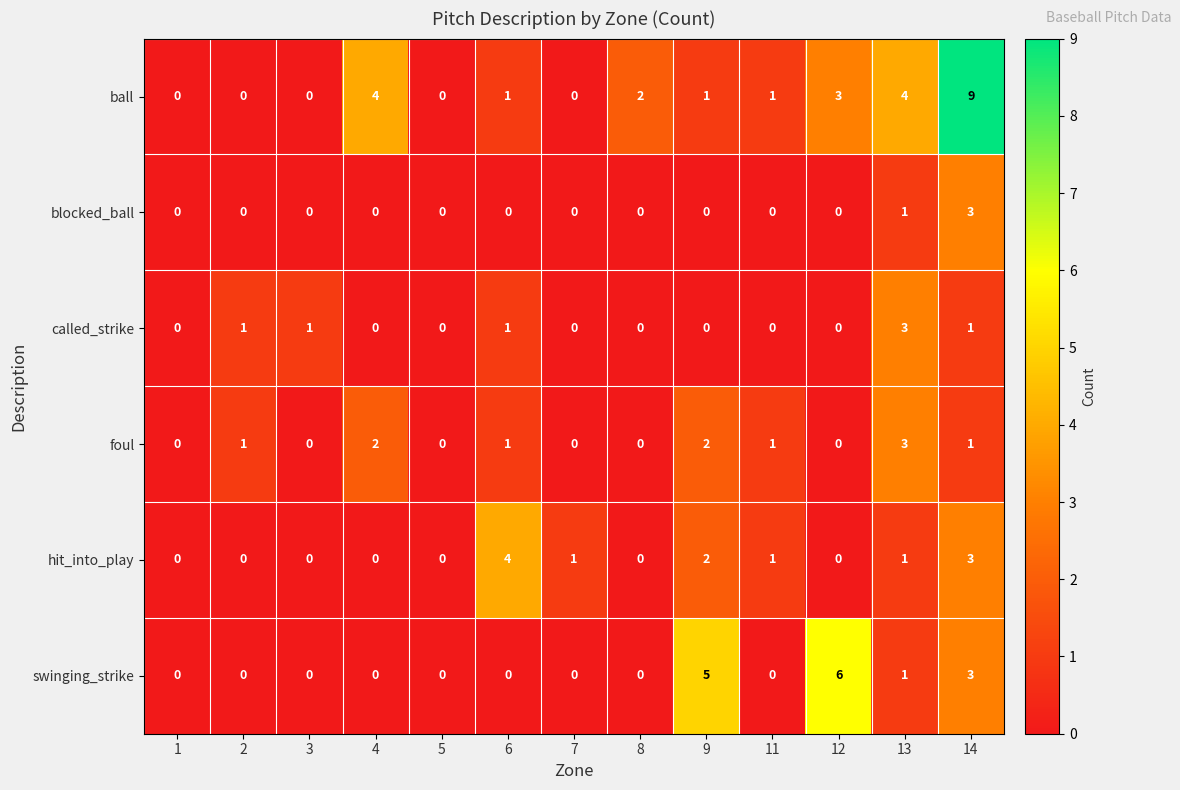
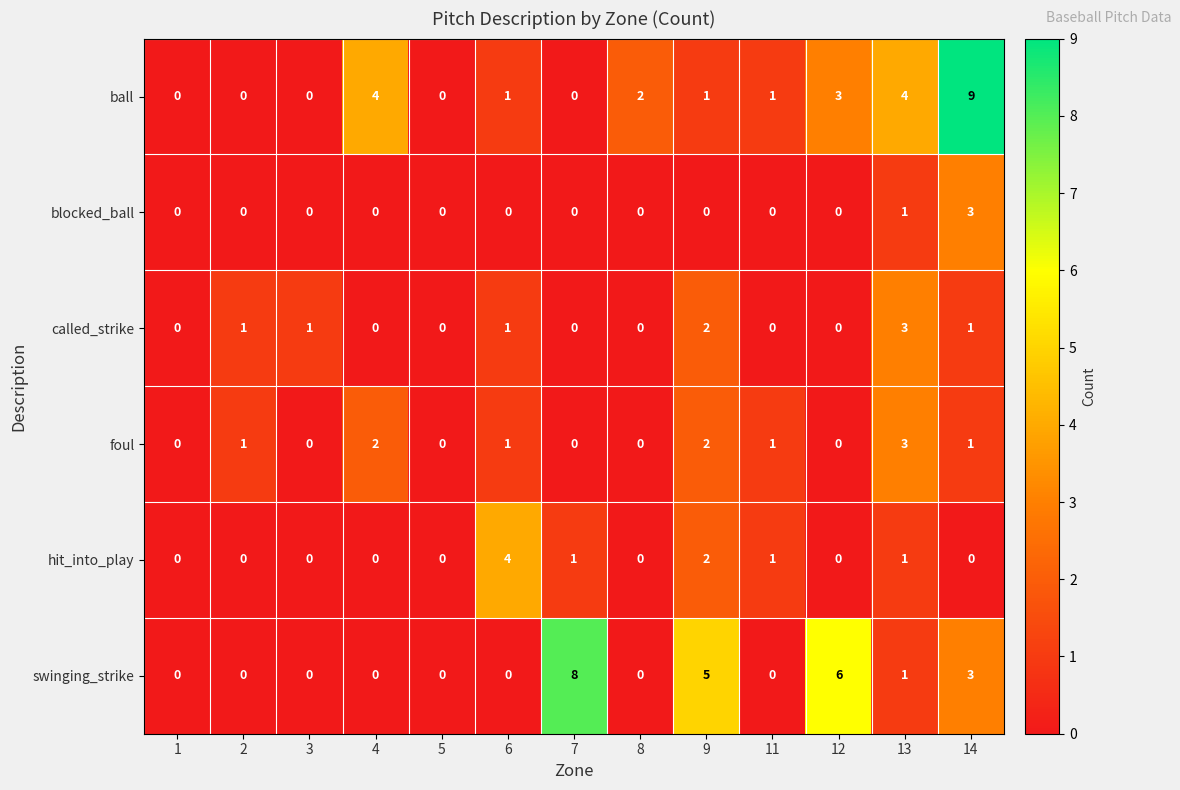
  {
    "ball": {
      "1": 0,
      "2": 0,
      "3": 0,
      "4": 4,
      "5": 0,
      "6": 1,
      "7": 0,
      "8": 2,
      "9": 1,
      "11": 1,
      "12": 3,
      "13": 4,
      "14": 9
    },
    "blocked_ball": {
      "1": 0,
      "2": 0,
      "3": 0,
      "4": 0,
      "5": 0,
      "6": 0,
      "7": 0,
      "8": 0,
      "9": 0,
      "11": 0,
      "12": 0,
      "13": 1,
      "14": 3
    },
    "called_strike": {
      "1": 0,
      "2": 1,
      "3": 1,
      "4": 0,
      "5": 0,
      "6": 1,
      "7": 0,
      "8": 0,
-     "9": 0,
+     "9": 2,
      "11": 0,
      "12": 0,
      "13": 3,
      "14": 1
    },
    "foul": {
      "1": 0,
      "2": 1,
      "3": 0,
      "4": 2,
      "5": 0,
      "6": 1,
      "7": 0,
      "8": 0,
      "9": 2,
      "11": 1,
      "12": 0,
      "13": 3,
      "14": 1
    },
    "hit_into_play": {
      "1": 0,
      "2": 0,
      "3": 0,
      "4": 0,
      "5": 0,
      "6": 4,
      "7": 1,
      "8": 0,
      "9": 2,
      "11": 1,
      "12": 0,
      "13": 1,
-     "14": 3
+     "14": 0
    },
    "swinging_strike": {
      "1": 0,
      "2": 0,
      "3": 0,
      "4": 0,
      "5": 0,
      "6": 0,
-     "7": 0,
+     "7": 8,
      "8": 0,
      "9": 5,
      "11": 0,
      "12": 6,
      "13": 1,
      "14": 3
    }
  }
